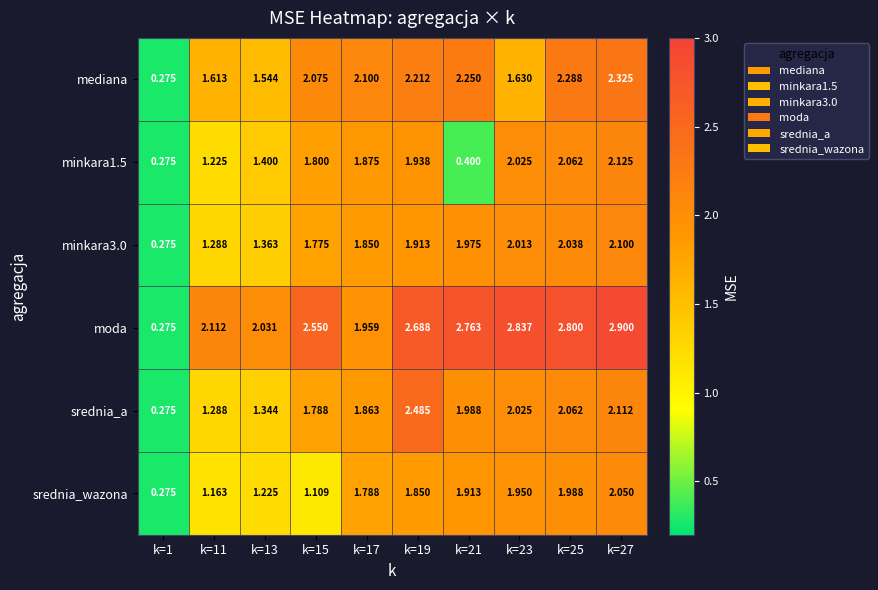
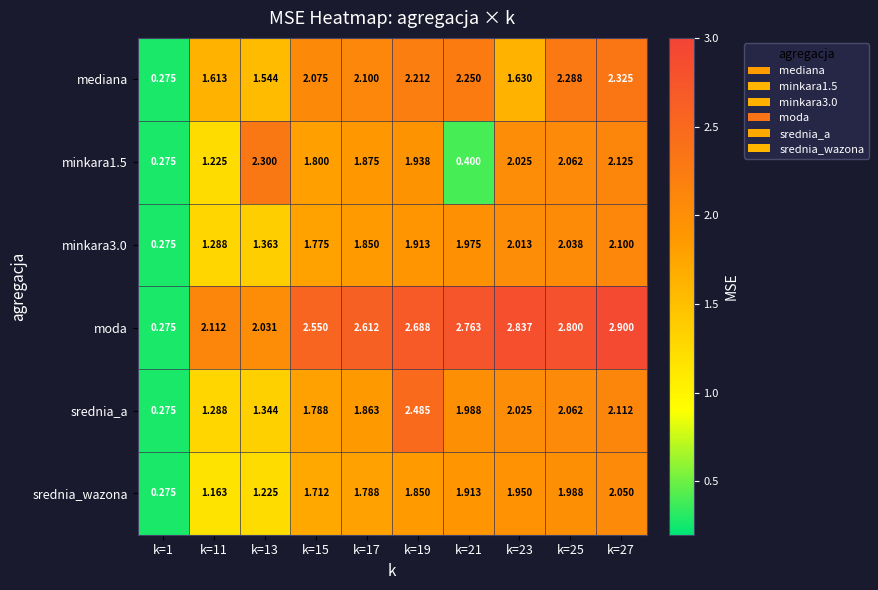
  {
    "mediana": {
      "k=1": 0.275,
      "k=11": 1.613,
      "k=13": 1.544,
      "k=15": 2.075,
      "k=17": 2.100,
      "k=19": 2.212,
      "k=21": 2.250,
      "k=23": 1.630,
      "k=25": 2.288,
      "k=27": 2.325
    },
    "minkara1.5": {
      "k=1": 0.275,
      "k=11": 1.225,
-     "k=13": 1.400,
+     "k=13": 2.300,
      "k=15": 1.800,
      "k=17": 1.875,
      "k=19": 1.938,
      "k=21": 0.400,
      "k=23": 2.025,
      "k=25": 2.062,
      "k=27": 2.125
    },
    "minkara3.0": {
      "k=1": 0.275,
      "k=11": 1.288,
      "k=13": 1.363,
      "k=15": 1.775,
      "k=17": 1.850,
      "k=19": 1.913,
      "k=21": 1.975,
      "k=23": 2.013,
      "k=25": 2.038,
      "k=27": 2.100
    },
    "moda": {
      "k=1": 0.275,
      "k=11": 2.112,
      "k=13": 2.031,
      "k=15": 2.550,
-     "k=17": 1.959,
+     "k=17": 2.612,
      "k=19": 2.688,
      "k=21": 2.763,
      "k=23": 2.837,
      "k=25": 2.800,
      "k=27": 2.900
    },
    "srednia_a": {
      "k=1": 0.275,
      "k=11": 1.288,
      "k=13": 1.344,
      "k=15": 1.788,
      "k=17": 1.863,
      "k=19": 2.485,
      "k=21": 1.988,
      "k=23": 2.025,
      "k=25": 2.062,
      "k=27": 2.112
    },
    "srednia_wazona": {
      "k=1": 0.275,
      "k=11": 1.163,
      "k=13": 1.225,
-     "k=15": 1.109,
+     "k=15": 1.712,
      "k=17": 1.788,
      "k=19": 1.850,
      "k=21": 1.913,
      "k=23": 1.950,
      "k=25": 1.988,
      "k=27": 2.050
    }
  }
